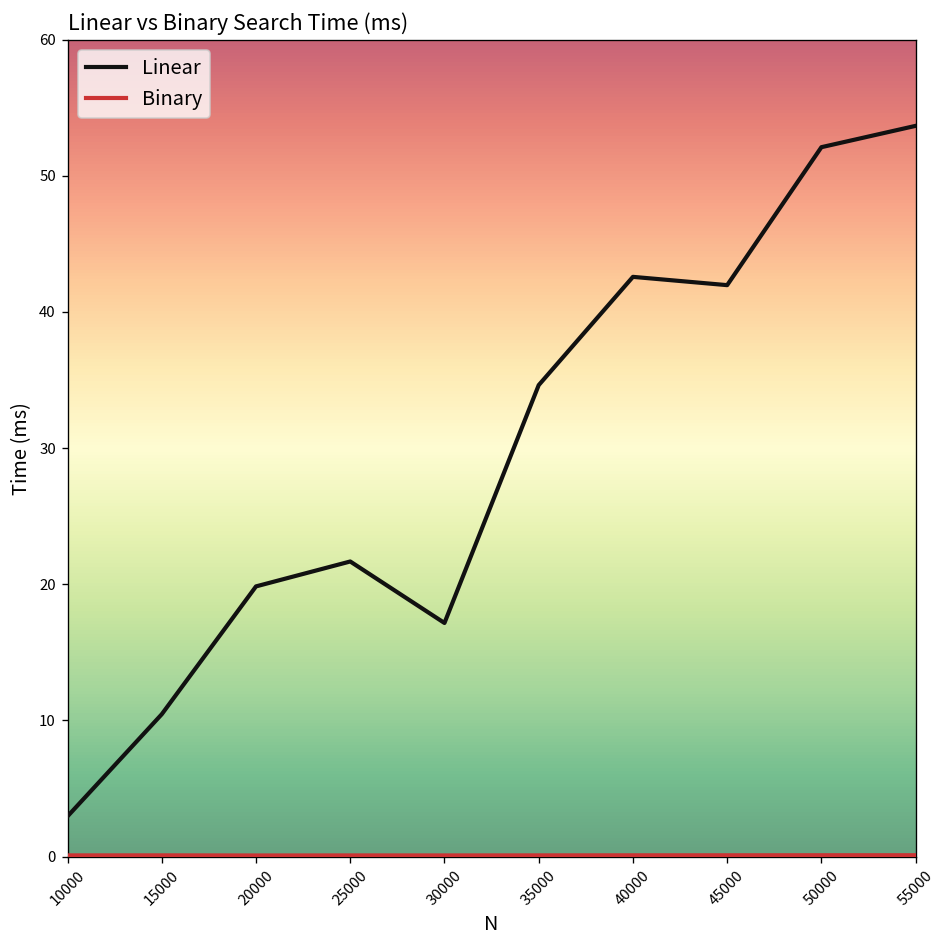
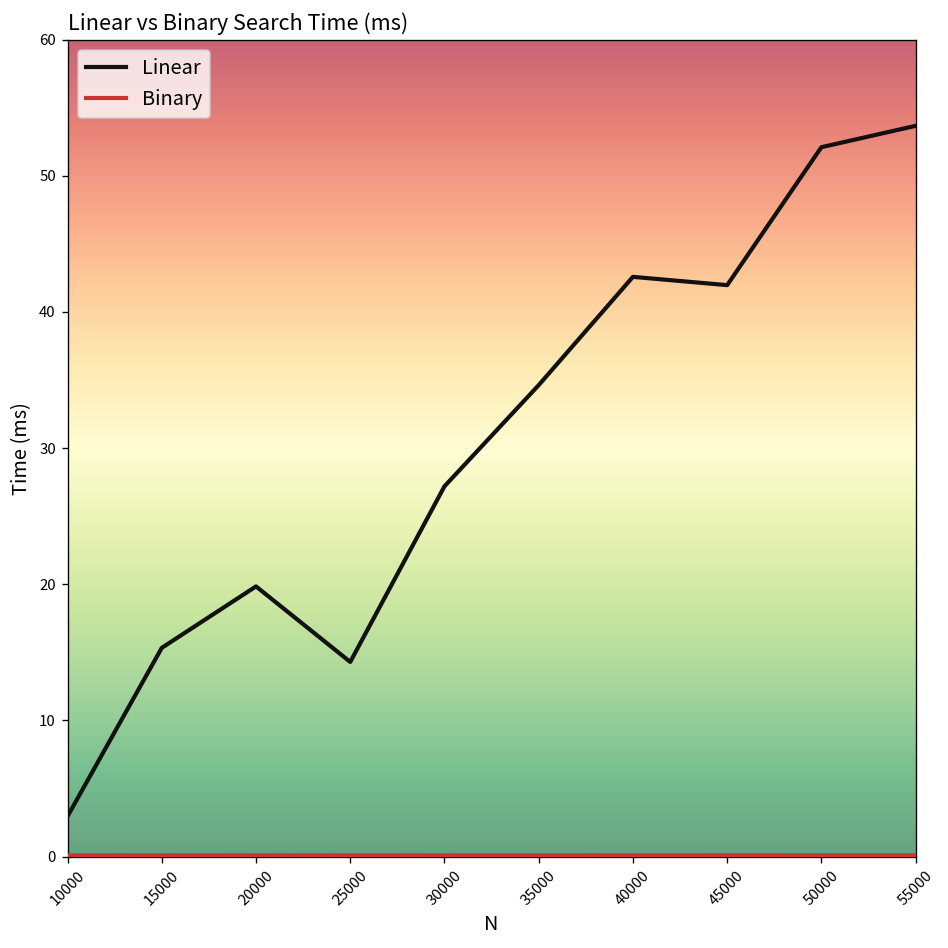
  {
    "Linear": {
      "10000": 3.0,
-     "15000": 10.5,
+     "15000": 15.3,
      "20000": 19.8,
-     "25000": 21.7,
-     "30000": 17.2,
+     "25000": 14.3,
+     "30000": 27.2,
      "35000": 34.6,
      "40000": 42.6,
      "45000": 42.0,
      "50000": 52.1,
      "55000": 53.7
    },
    "Binary": {
      "10000": 0.1,
      "15000": 0.1,
      "20000": 0.1,
      "25000": 0.1,
      "30000": 0.1,
      "35000": 0.1,
      "40000": 0.1,
      "45000": 0.1,
      "50000": 0.1,
      "55000": 0.1
    }
  }
